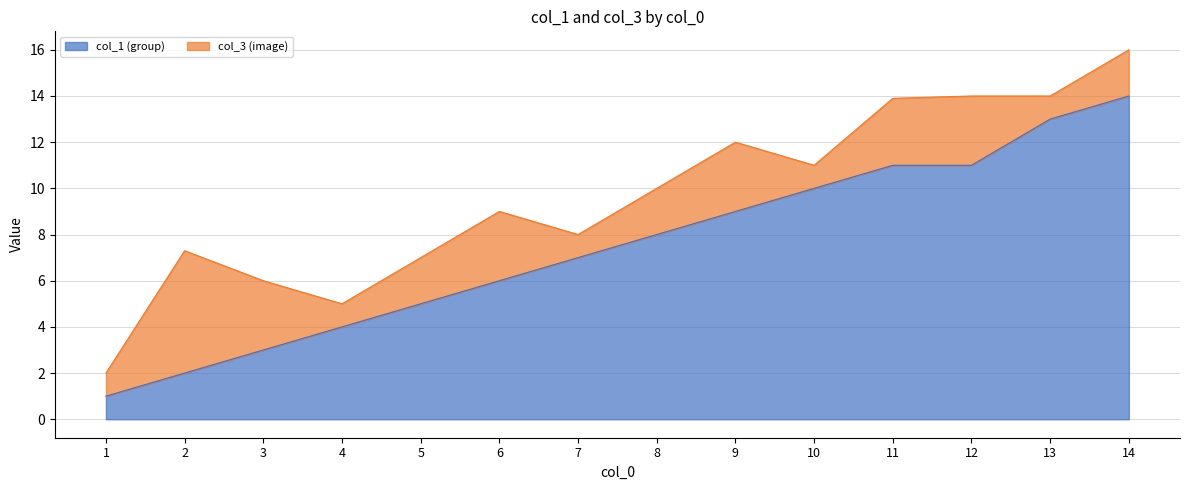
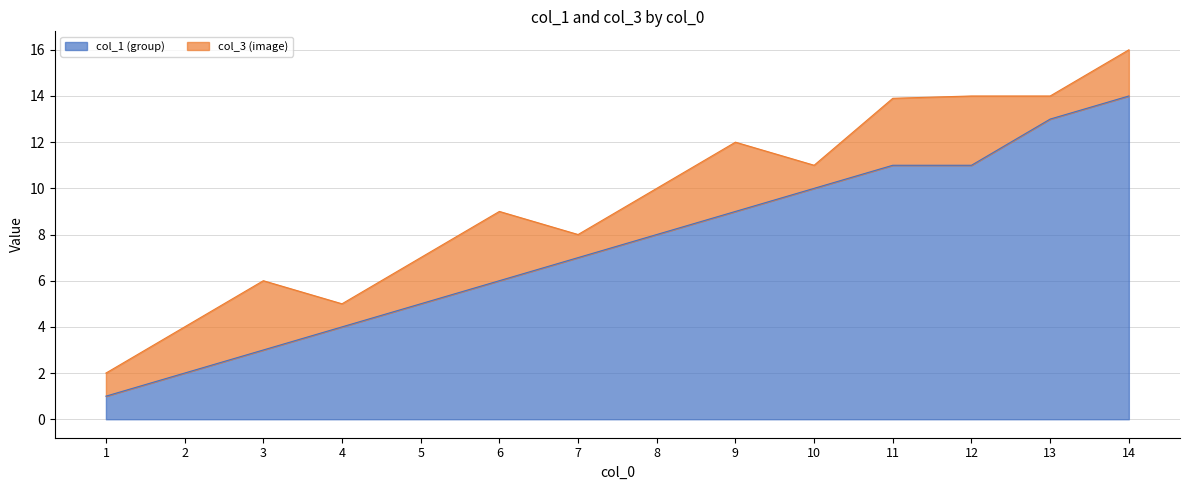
  {
    "col_1 (group)": {
      "1": 1.0,
      "2": 2.0,
      "3": 3.0,
      "4": 4.0,
      "5": 5.0,
      "6": 6.0,
      "7": 7.0,
      "8": 8.0,
      "9": 9.0,
      "10": 10.0,
      "11": 11.0,
      "12": 11.0,
      "13": 13.0,
      "14": 14.0
    },
    "col_3 (image)": {
      "1": 1.0,
-     "2": 5.3,
+     "2": 2.0,
      "3": 3.0,
      "4": 1.0,
      "5": 2.0,
      "6": 3.0,
      "7": 1.0,
      "8": 2.0,
      "9": 3.0,
      "10": 1.0,
      "11": 2.9,
      "12": 3.0,
      "13": 1.0,
      "14": 2.0
    }
  }
